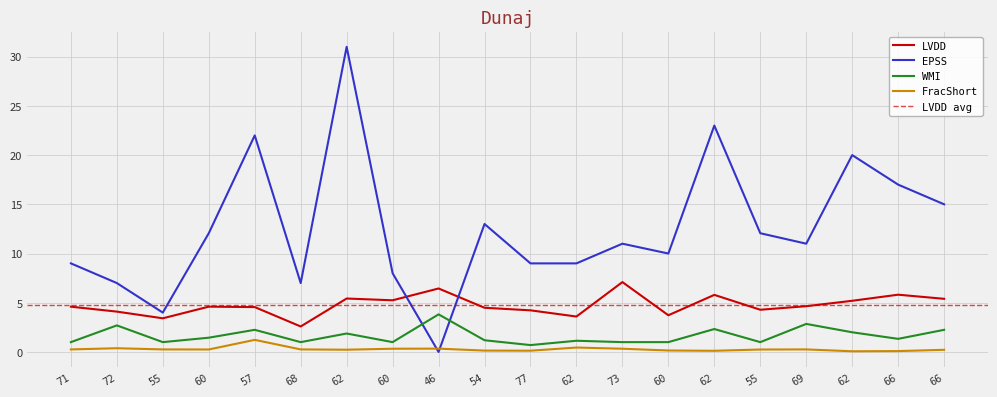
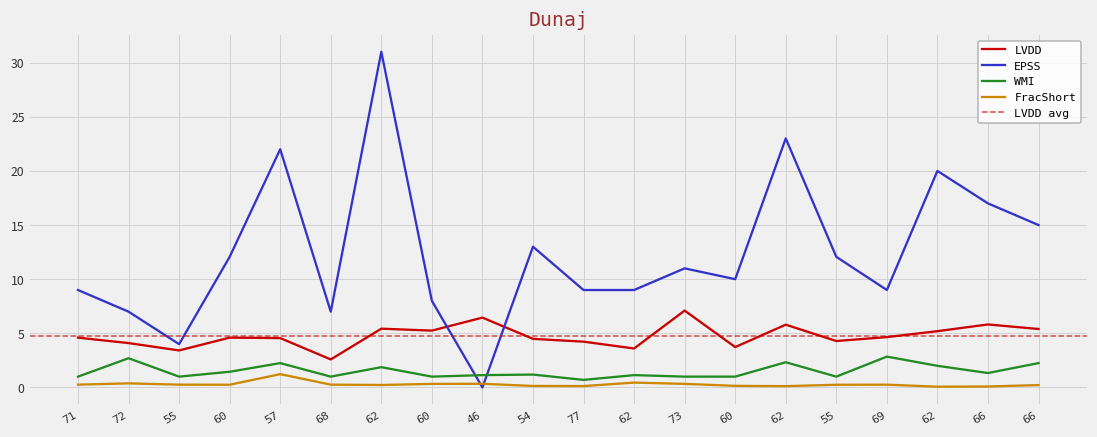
  {
    "LVDD": {
      "71": 5,
      "72": 4,
      "57": 5,
      "68": 3,
      "46": 6,
      "54": 4,
      "77": 4,
      "73": 7,
      "69": 5
    },
    "EPSS": {
      "71": 9,
      "72": 7,
      "57": 22,
      "68": 7,
      "46": 0,
      "54": 13,
      "77": 9,
      "73": 11,
-     "69": 11
+     "69": 9
    },
    "WMI": {
      "71": 1,
      "72": 3,
      "57": 2,
      "68": 1,
-     "46": 4,
+     "46": 1,
      "54": 1,
      "77": 1,
      "73": 1,
      "69": 3
    },
    "FracShort": {
      "71": 0,
      "72": 0,
      "57": 1,
      "68": 0,
      "46": 0,
      "54": 0,
      "77": 0,
      "73": 0,
      "69": 0
    }
  }
